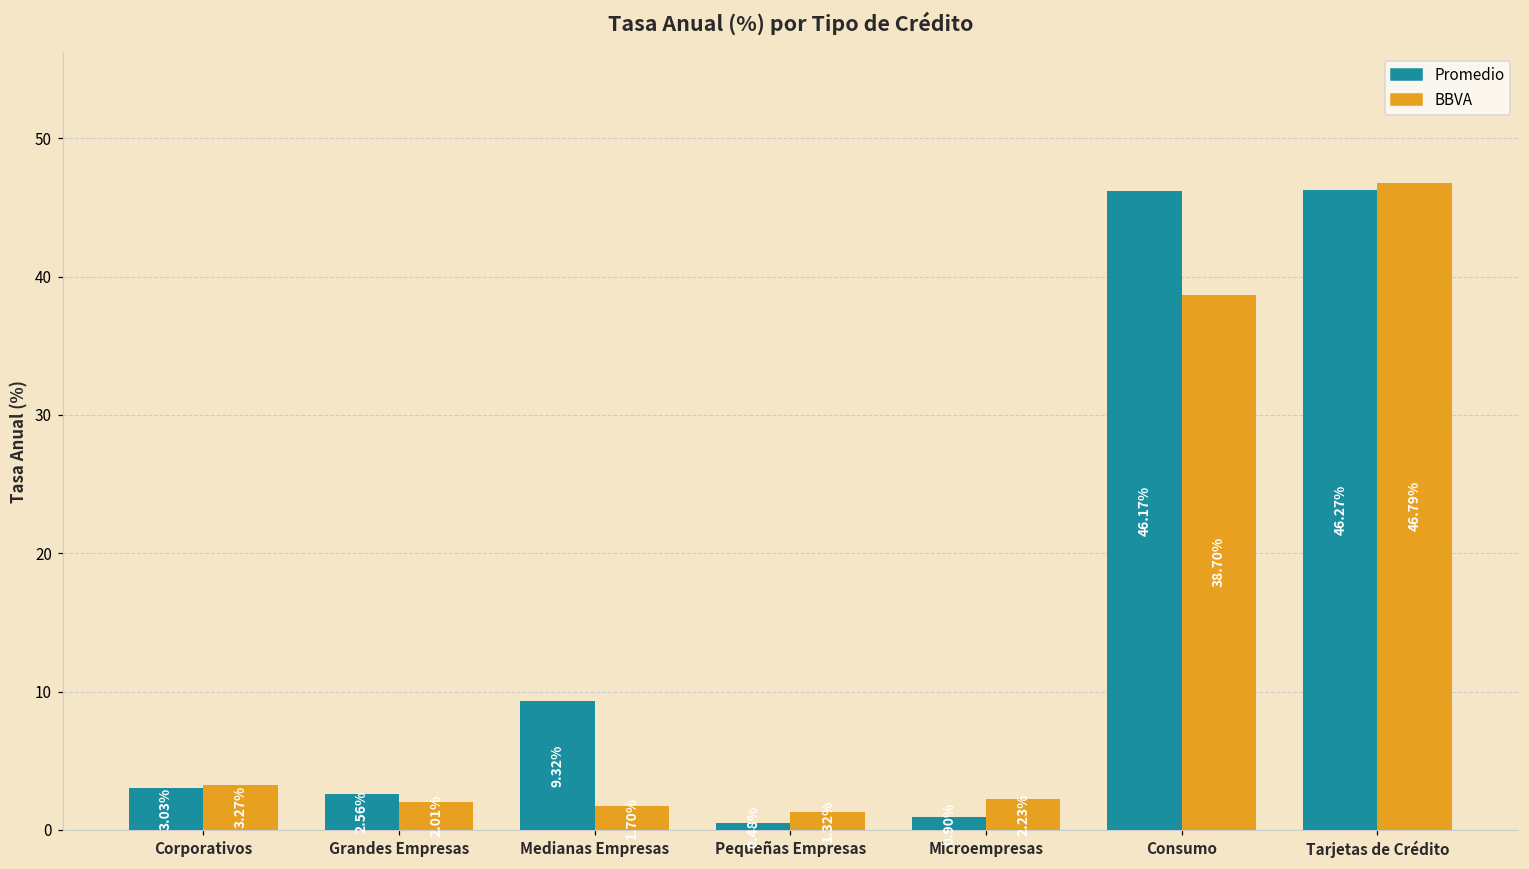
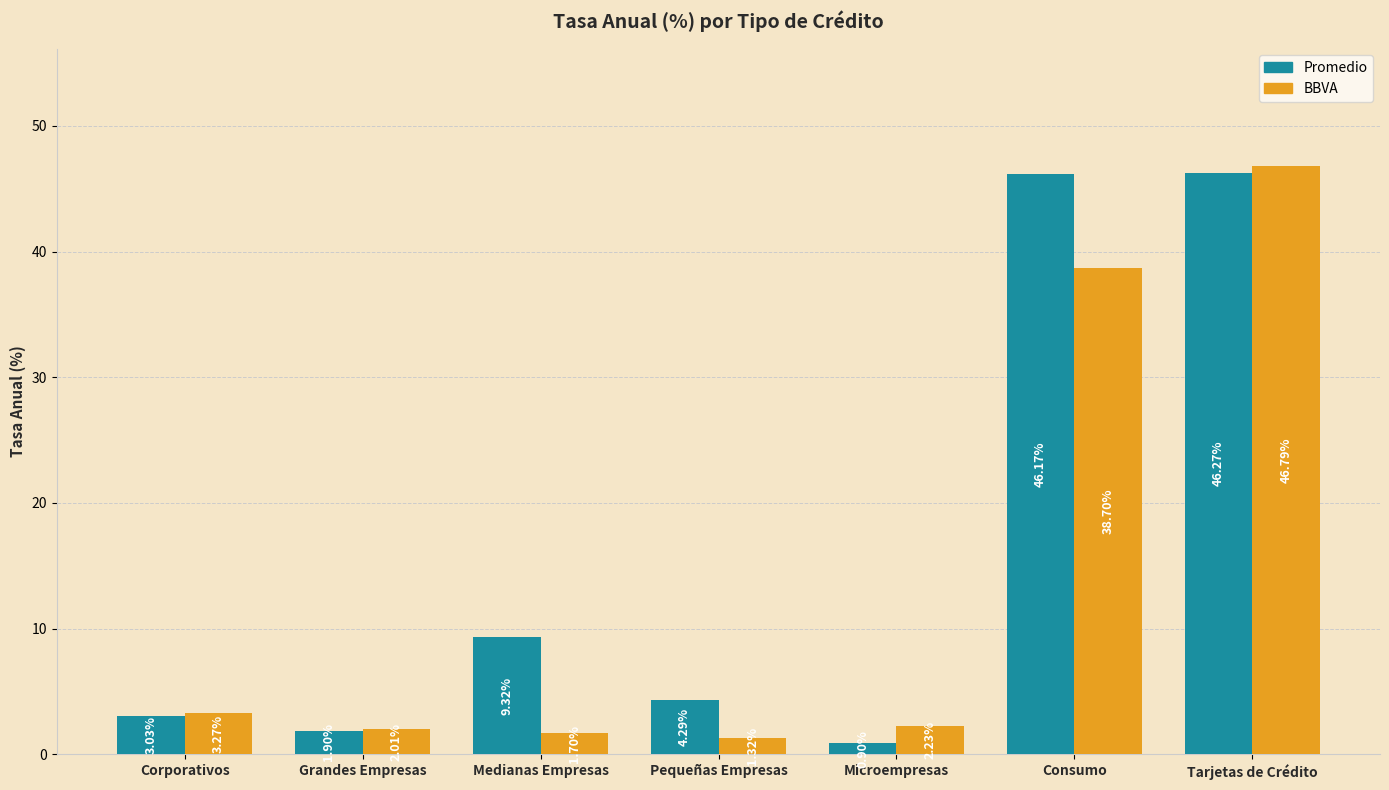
  {
    "Promedio": {
      "Corporativos": "3.03%",
-     "Grandes Empresas": "2.56%",
+     "Grandes Empresas": "1.90%",
      "Medianas Empresas": "9.32%",
-     "Pequeñas Empresas": "0.48%",
+     "Pequeñas Empresas": "4.29%",
      "Microempresas": "0.90%",
      "Consumo": "46.17%",
      "Tarjetas de Crédito": "46.27%"
    },
    "BBVA": {
      "Corporativos": "3.27%",
      "Grandes Empresas": "2.01%",
      "Medianas Empresas": "1.70%",
      "Pequeñas Empresas": "1.32%",
      "Microempresas": "2.23%",
      "Consumo": "38.70%",
      "Tarjetas de Crédito": "46.79%"
    }
  }
